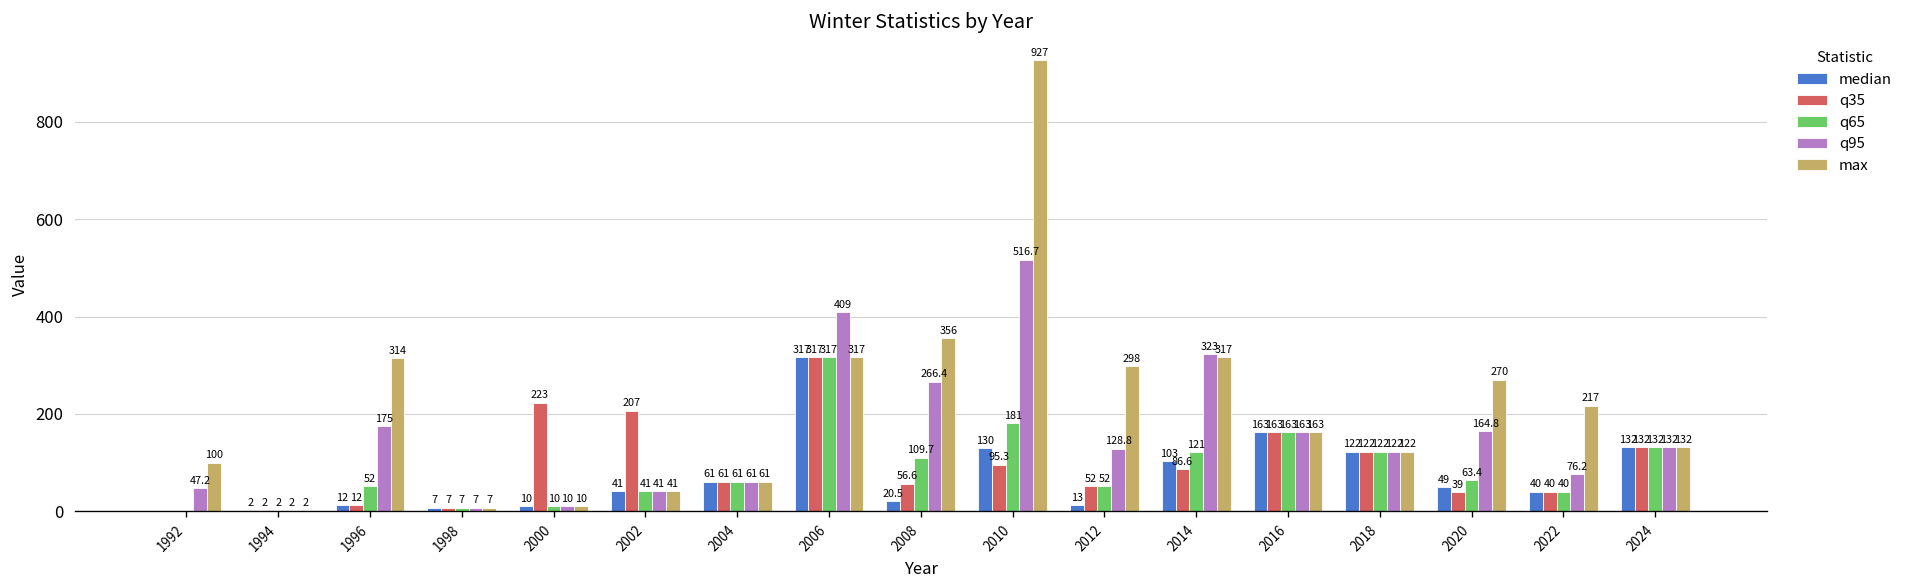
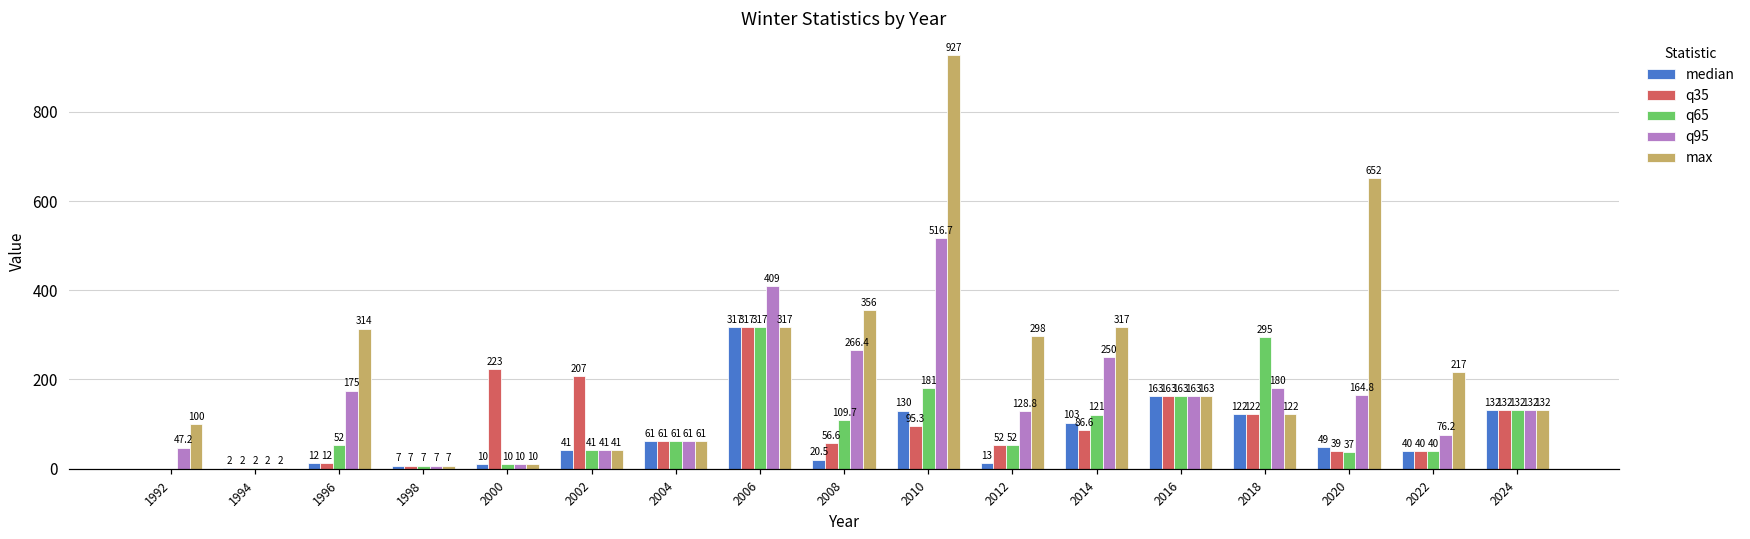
  {
    "median": {
      "1994": 2,
      "1996": 12,
      "1998": 7,
      "2000": 10,
      "2002": 41,
      "2004": 61,
      "2008": 20.5,
      "2010": 130,
      "2012": 13,
      "2014": 103,
      "2020": 49,
      "2022": 40
    },
    "q35": {
      "1994": 2,
      "1996": 12,
      "1998": 7,
      "2000": 223,
      "2002": 207,
      "2004": 61,
      "2008": 56.6,
      "2010": 95.3,
      "2012": 52,
      "2014": 86.6,
      "2020": 39,
      "2022": 40
    },
    "q65": {
      "1994": 2,
      "1996": 52,
      "1998": 7,
      "2000": 10,
      "2002": 41,
      "2004": 61,
      "2008": 109.7,
      "2010": 181,
      "2012": 52,
      "2014": 121,
-     "2018": 122,
-     "2020": 63.4,
+     "2018": 295,
+     "2020": 37,
      "2022": 40
    },
    "q95": {
      "1992": 47.2,
      "1994": 2,
      "1996": 175,
      "1998": 7,
      "2000": 10,
      "2002": 41,
      "2004": 61,
      "2006": 409,
      "2008": 266.4,
      "2010": 516.7,
      "2012": 128.8,
-     "2014": 323,
-     "2018": 122,
+     "2014": 250,
+     "2018": 180,
      "2020": 164.8,
      "2022": 76.2
    },
    "max": {
      "1992": 100,
      "1994": 2,
      "1996": 314,
      "1998": 7,
      "2000": 10,
      "2002": 41,
      "2004": 61,
      "2006": 317,
      "2008": 356,
      "2010": 927,
      "2012": 298,
      "2014": 317,
      "2018": 122,
-     "2020": 270,
+     "2020": 652,
      "2022": 217
    }
  }
